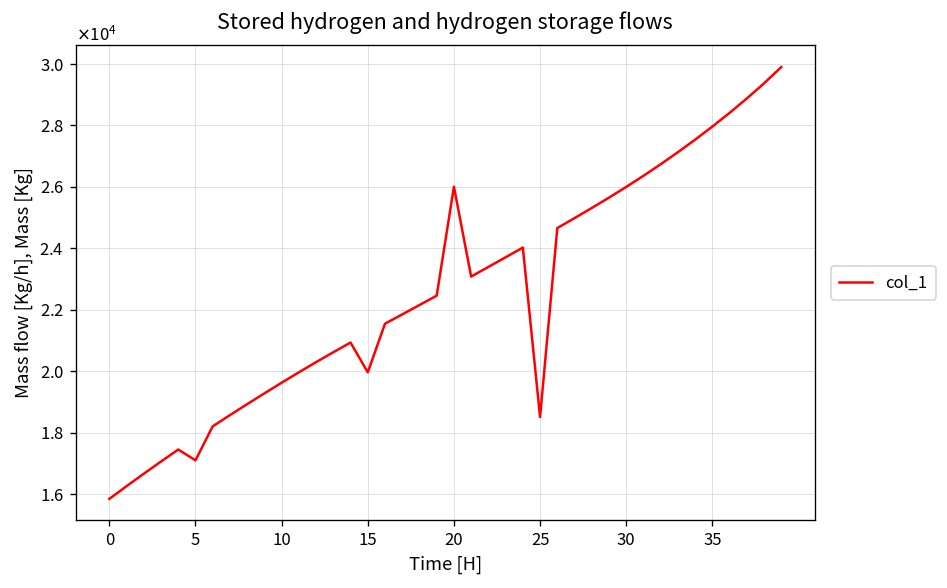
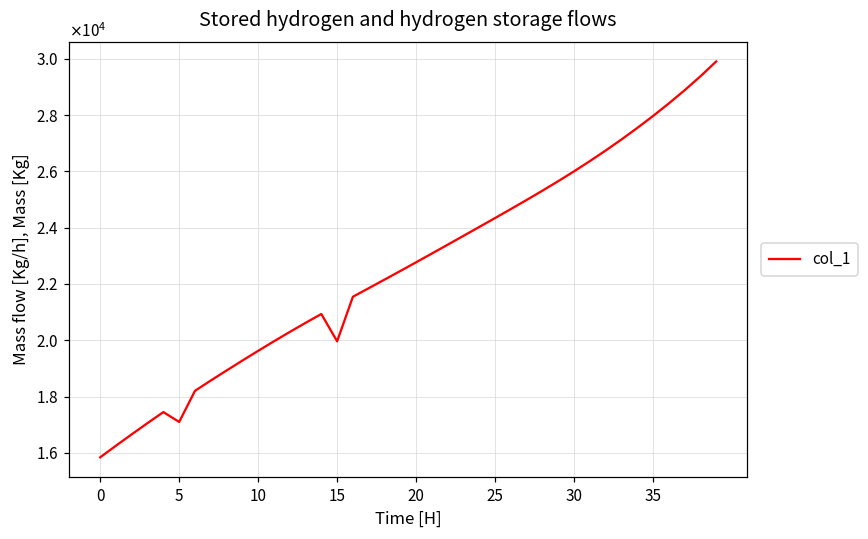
  {
    "0": 15800,
    "5": 17100,
    "10": 19600,
    "15": 20000,
-   "20": 26000,
-   "25": 18500,
+   "20": 22800,
+   "25": 24300,
    "30": 26000,
    "35": 28000
  }
